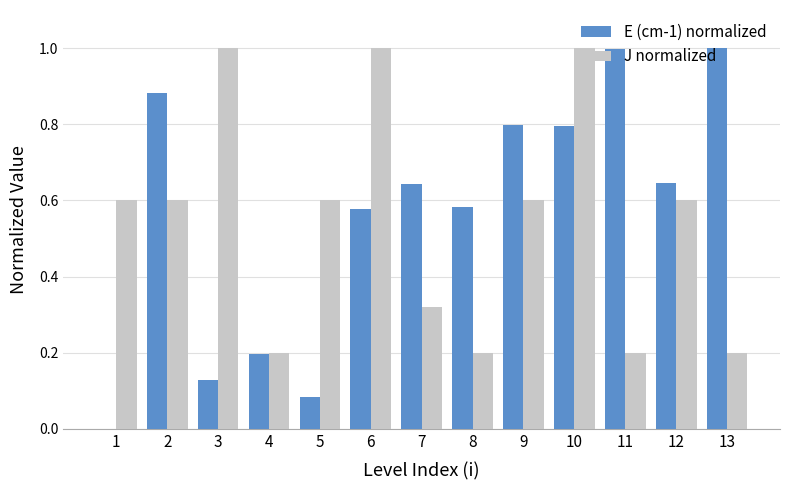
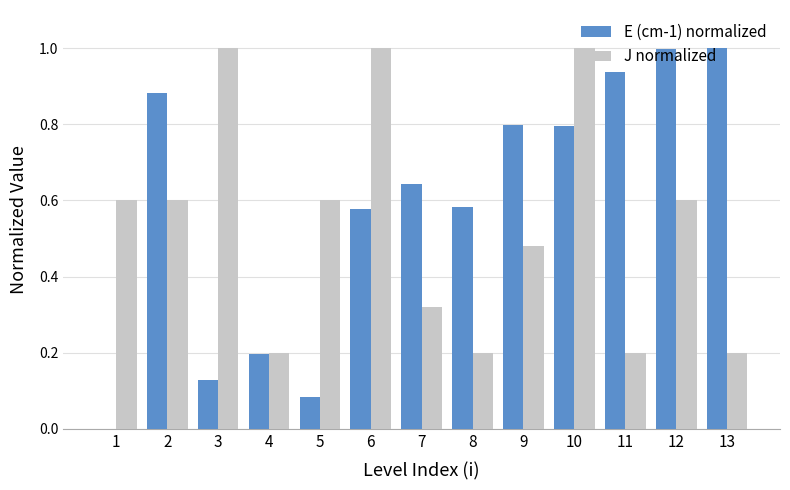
  {
    "E (cm-1) normalized": {
      "1": 0.00,
      "2": 0.88,
      "3": 0.13,
      "4": 0.20,
      "5": 0.08,
      "6": 0.58,
      "7": 0.64,
      "8": 0.58,
      "9": 0.80,
      "10": 0.80,
-     "11": 1.00,
-     "12": 0.65,
+     "11": 0.94,
+     "12": 1.00,
      "13": 1.00
    },
    "J normalized": {
      "1": 0.60,
      "2": 0.60,
      "3": 1.00,
      "4": 0.20,
      "5": 0.60,
      "6": 1.00,
      "7": 0.32,
      "8": 0.20,
-     "9": 0.60,
+     "9": 0.48,
      "10": 1.00,
      "11": 0.20,
      "12": 0.60,
      "13": 0.20
    }
  }
